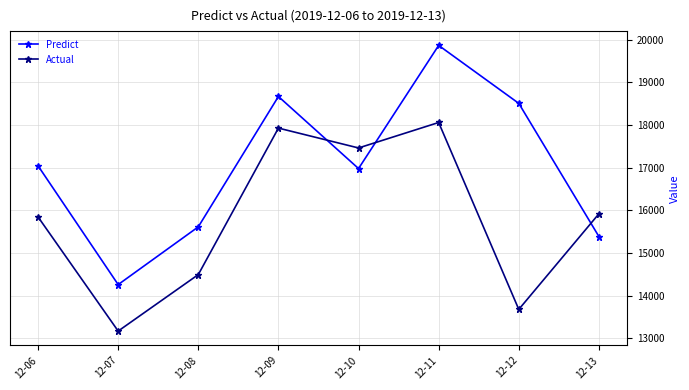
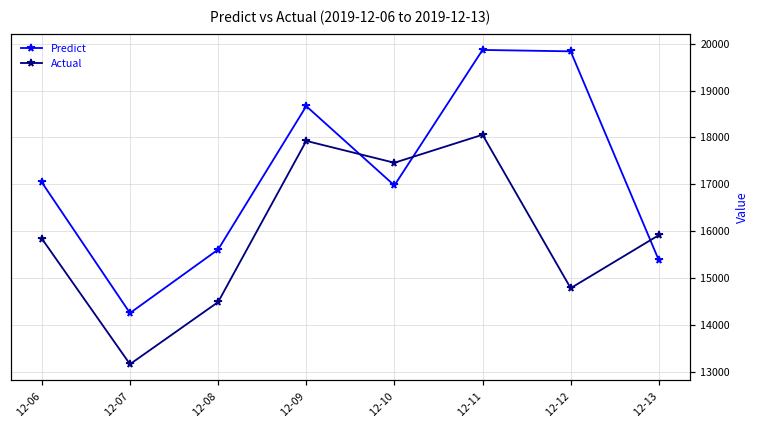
  {
    "Predict": {
      "12-06": 17000,
      "12-07": 14300,
      "12-08": 15600,
      "12-09": 18700,
      "12-10": 17000,
      "12-11": 19900,
-     "12-12": 18500,
+     "12-12": 19800,
      "12-13": 15400
    },
    "Actual": {
      "12-06": 15800,
      "12-07": 13200,
      "12-08": 14500,
      "12-09": 17900,
      "12-10": 17500,
      "12-11": 18100,
-     "12-12": 13700,
+     "12-12": 14800,
      "12-13": 15900
    }
  }
